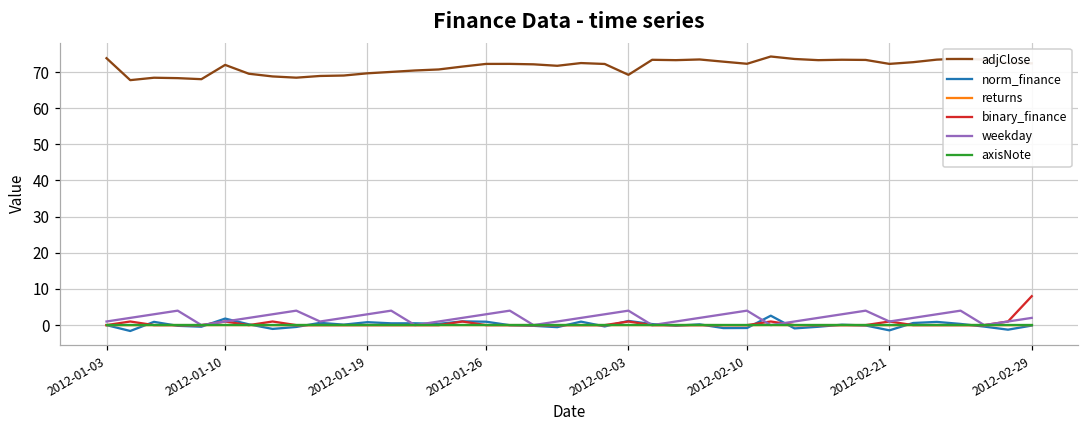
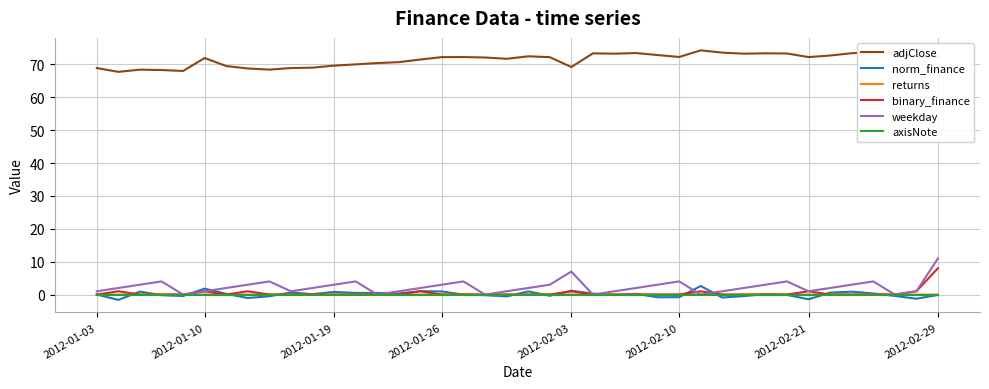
  {
    "adjClose": {
-     "2012-01-03": 74,
+     "2012-01-03": 69,
      "2012-01-10": 72,
      "2012-01-19": 70,
      "2012-01-26": 72,
      "2012-02-03": 69,
      "2012-02-10": 72,
      "2012-02-21": 72
    },
    "norm_finance": {
      "2012-01-10": 2,
      "2012-01-19": 1,
      "2012-01-26": 1,
      "2012-02-10": -1,
      "2012-02-21": -1
    },
    "axisNote": {
      "2012-01-10": 0,
      "2012-02-03": 0,
      "2012-02-21": 0
    },
    "binary_finance": {
      "2012-02-29": 8
    },
    "weekday": {
      "2012-01-03": 1,
      "2012-01-19": 3,
      "2012-01-26": 3,
-     "2012-02-03": 4,
+     "2012-02-03": 7,
      "2012-02-10": 4,
-     "2012-02-29": 2
+     "2012-02-29": 11
    }
  }
